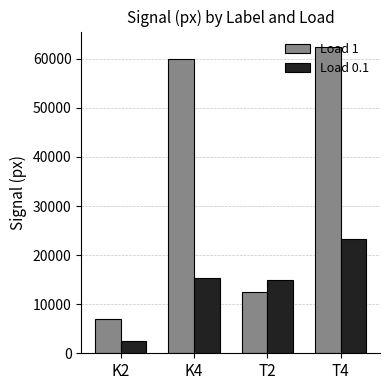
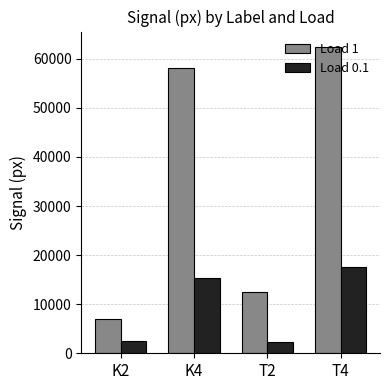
  {
    "Load 1": {
      "K2": 7000,
-     "K4": 60000,
+     "K4": 58000,
      "T2": 13000,
      "T4": 62000
    },
    "Load 0.1": {
      "K2": 3000,
      "K4": 15000,
-     "T2": 15000,
-     "T4": 23000
+     "T2": 2000,
+     "T4": 18000
    }
  }
